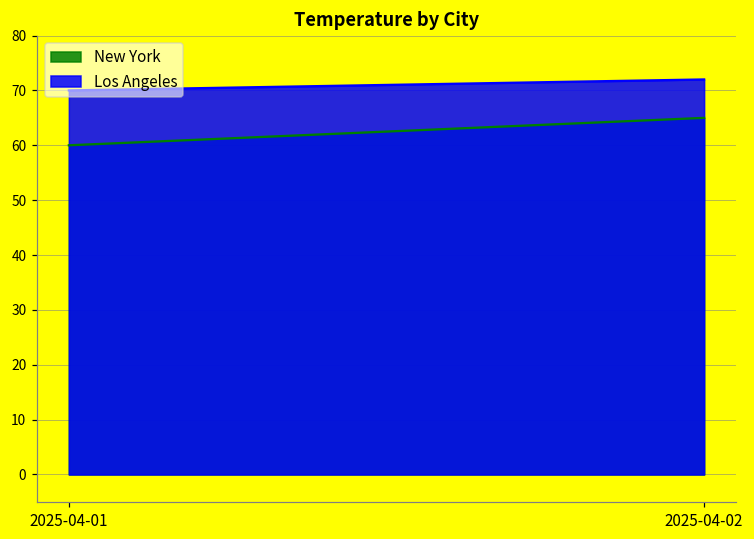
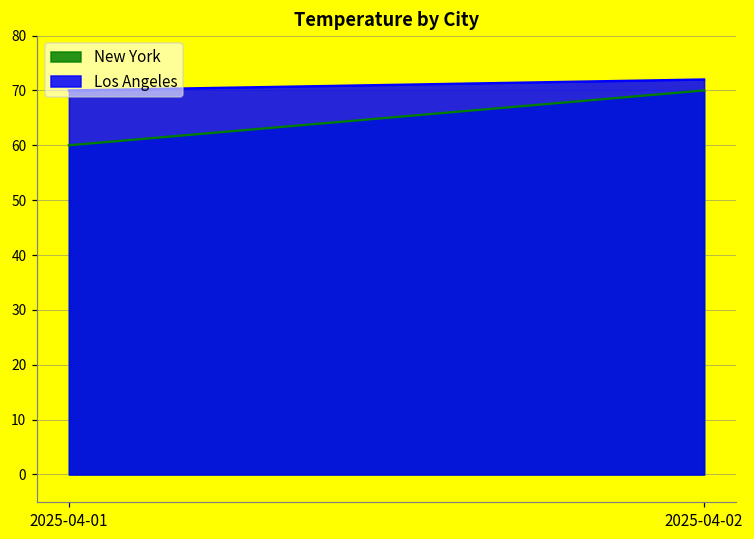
  {
    "New York": {
      "2025-04-01": 60,
-     "2025-04-02": 65
+     "2025-04-02": 70
    },
    "Los Angeles": {
      "2025-04-02": 72
    }
  }
